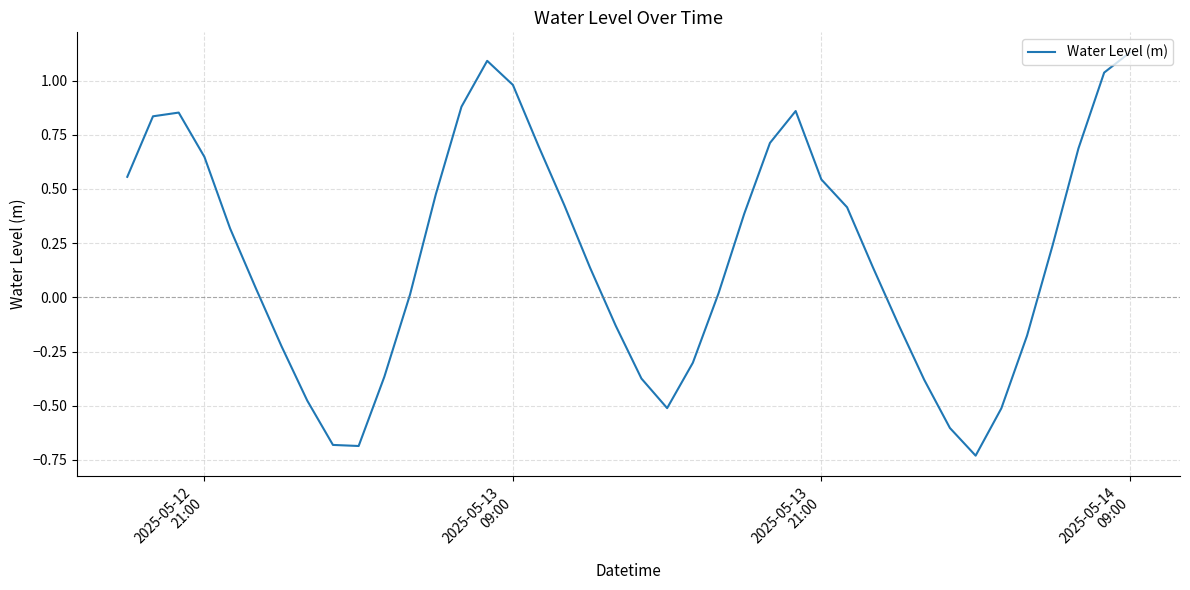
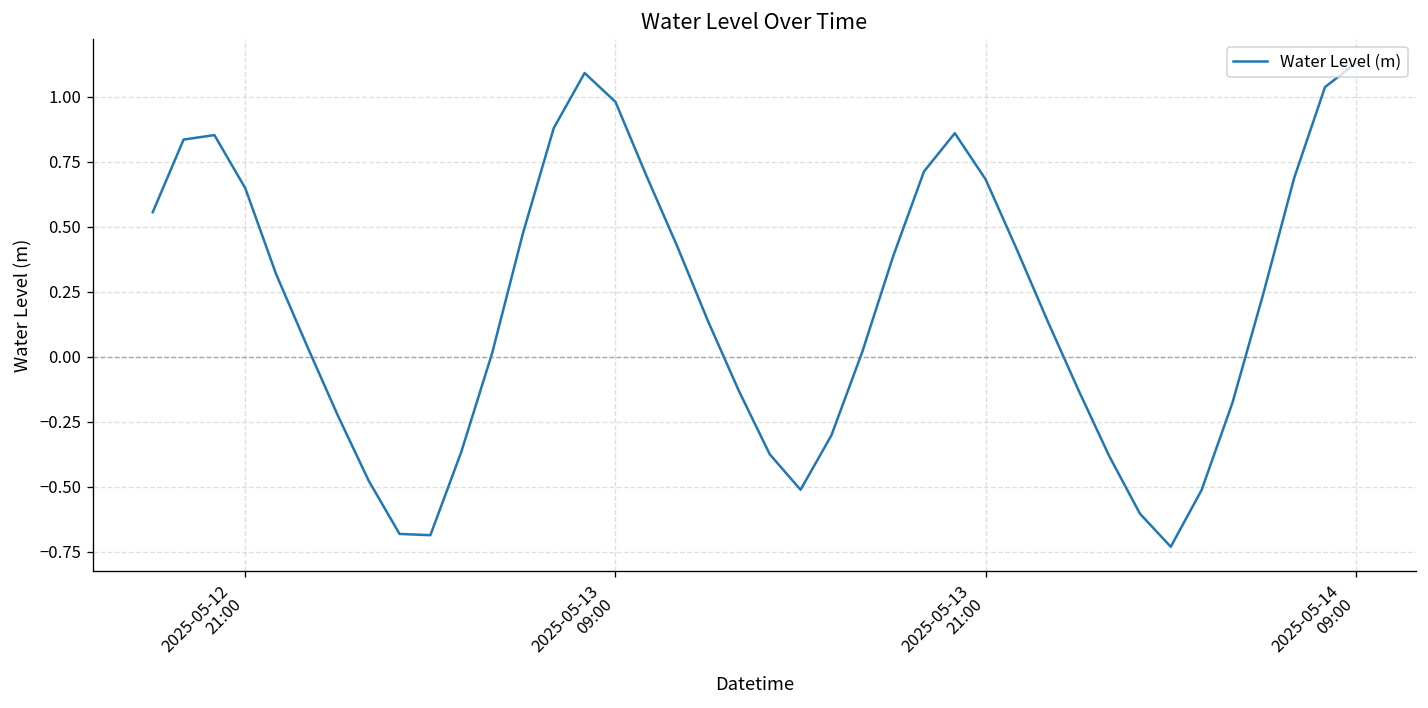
  {
    "2025-05-12 21:00": 0.65,
    "2025-05-13 09:00": 0.98,
-   "2025-05-13 21:00": 0.54
+   "2025-05-13 21:00": 0.68
  }
